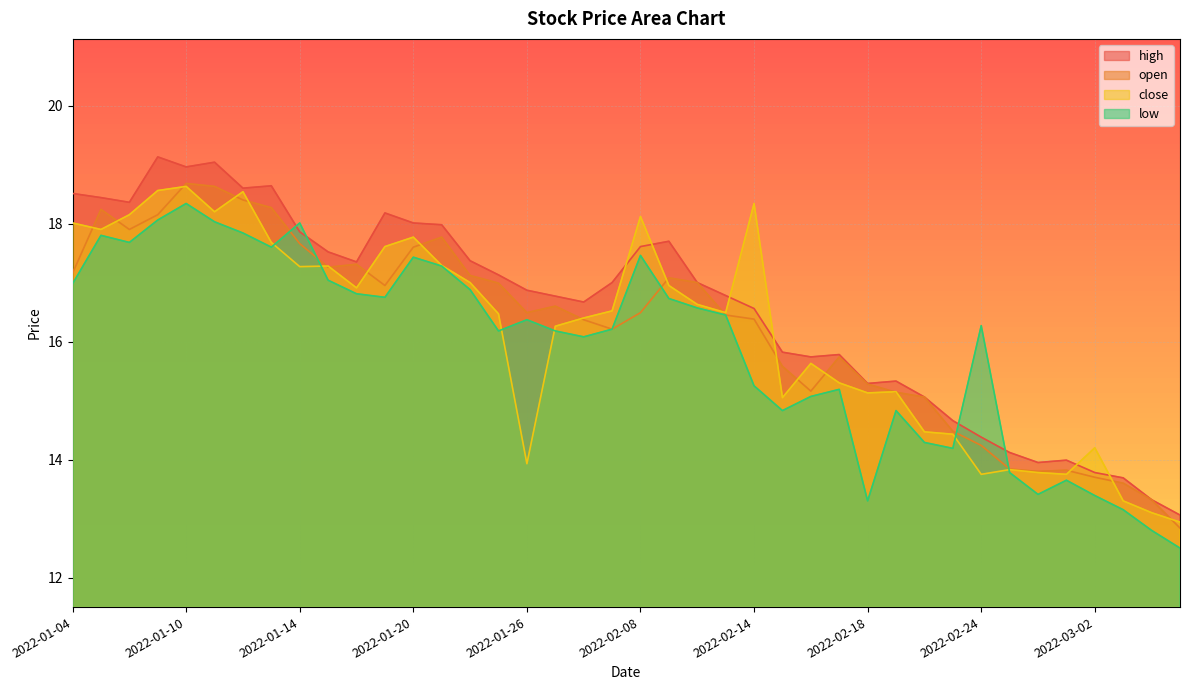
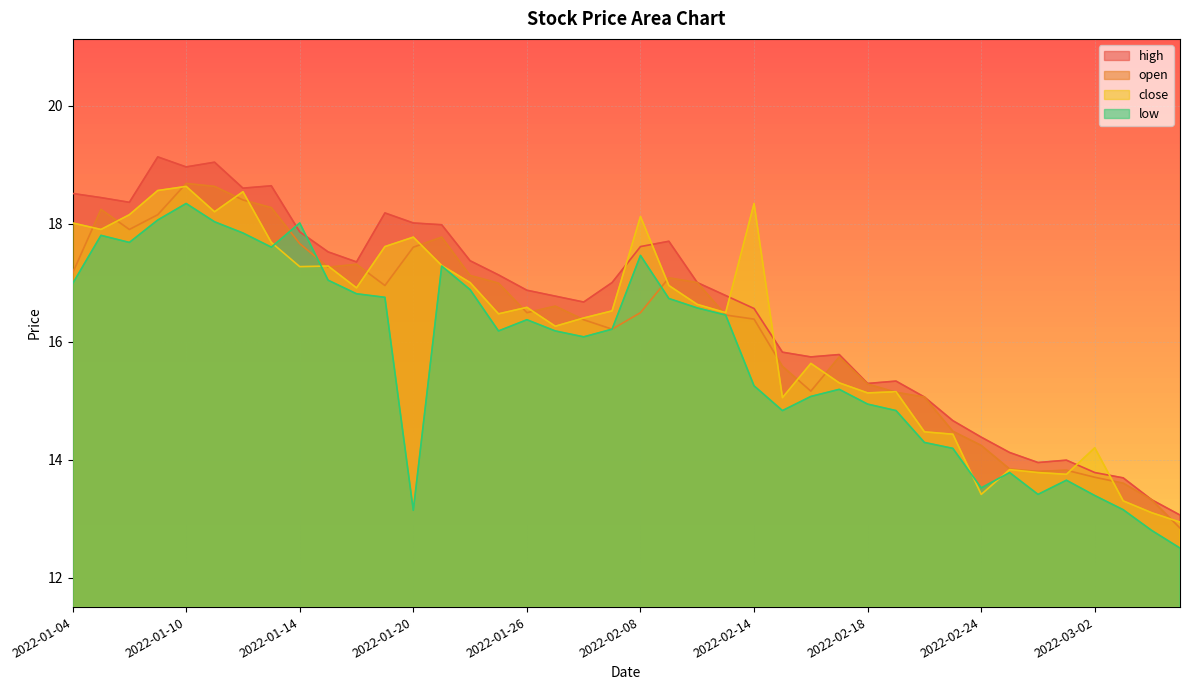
  {
    "close": {
      "2022-01-04": 18.0,
      "2022-01-10": 18.6,
      "2022-01-14": 17.3,
      "2022-01-20": 17.8,
-     "2022-01-26": 13.9,
+     "2022-01-26": 16.6,
      "2022-02-08": 18.1,
      "2022-02-14": 18.3,
      "2022-02-18": 15.1,
-     "2022-02-24": 13.8,
+     "2022-02-24": 13.4,
      "2022-03-02": 14.2
    },
    "low": {
      "2022-01-04": 17.0,
      "2022-01-10": 18.3,
      "2022-01-14": 18.0,
-     "2022-01-20": 17.4,
+     "2022-01-20": 13.1,
      "2022-01-26": 16.4,
      "2022-02-08": 17.5,
      "2022-02-14": 15.3,
-     "2022-02-18": 13.3,
-     "2022-02-24": 16.3,
+     "2022-02-18": 14.9,
+     "2022-02-24": 13.5,
      "2022-03-02": 13.4
    }
  }
